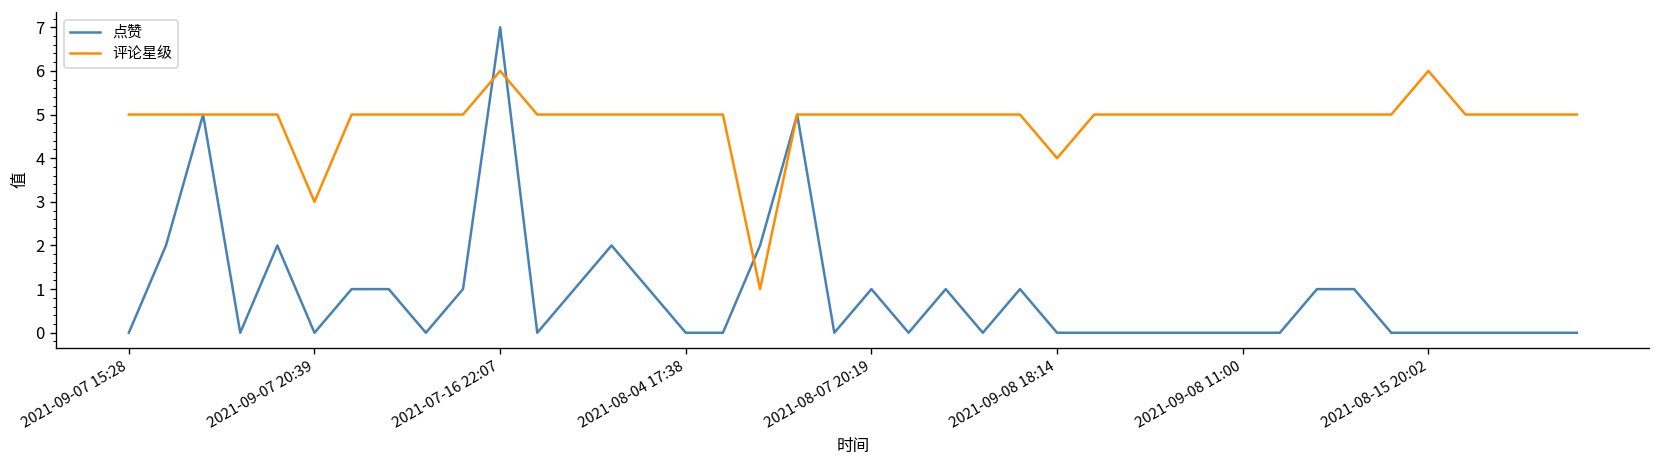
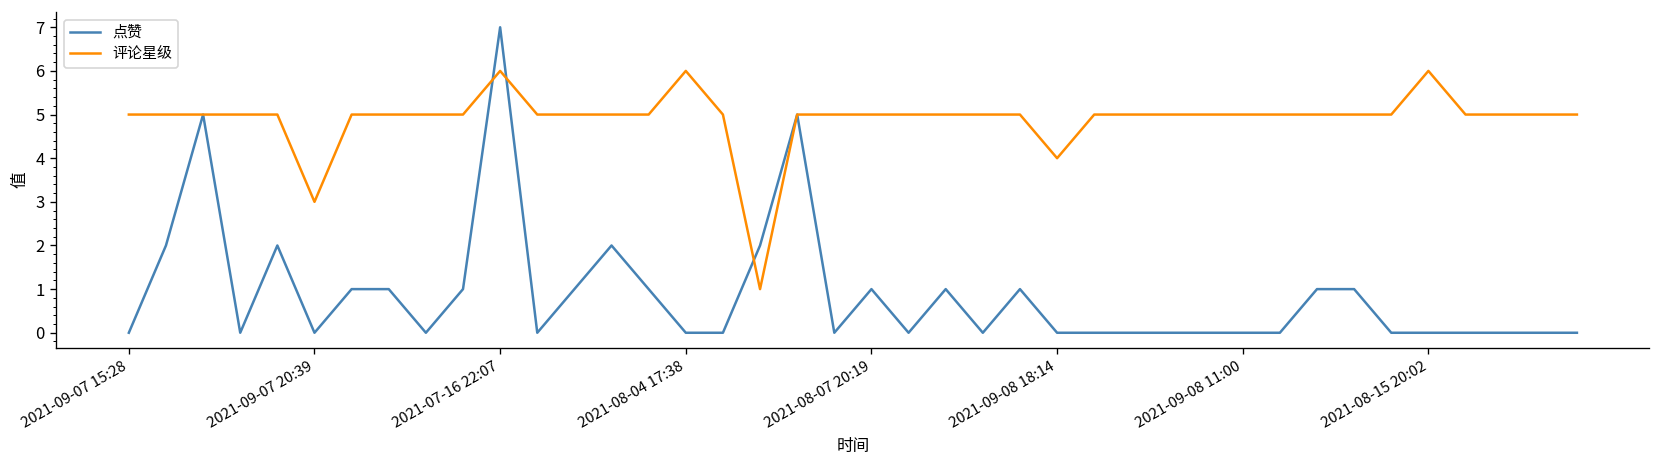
  {
    "点赞": {
      "2021-09-07 15:28": 0,
      "2021-09-07 20:39": 0,
      "2021-07-16 22:07": 7,
      "2021-08-04 17:38": 0,
      "2021-08-07 20:19": 1,
      "2021-09-08 18:14": 0,
      "2021-09-08 11:00": 0,
      "2021-08-15 20:02": 0
    },
    "评论星级": {
      "2021-09-07 15:28": 5,
      "2021-09-07 20:39": 3,
      "2021-07-16 22:07": 6,
-     "2021-08-04 17:38": 5,
+     "2021-08-04 17:38": 6,
      "2021-08-07 20:19": 5,
      "2021-09-08 18:14": 4,
      "2021-09-08 11:00": 5,
      "2021-08-15 20:02": 6
    }
  }
